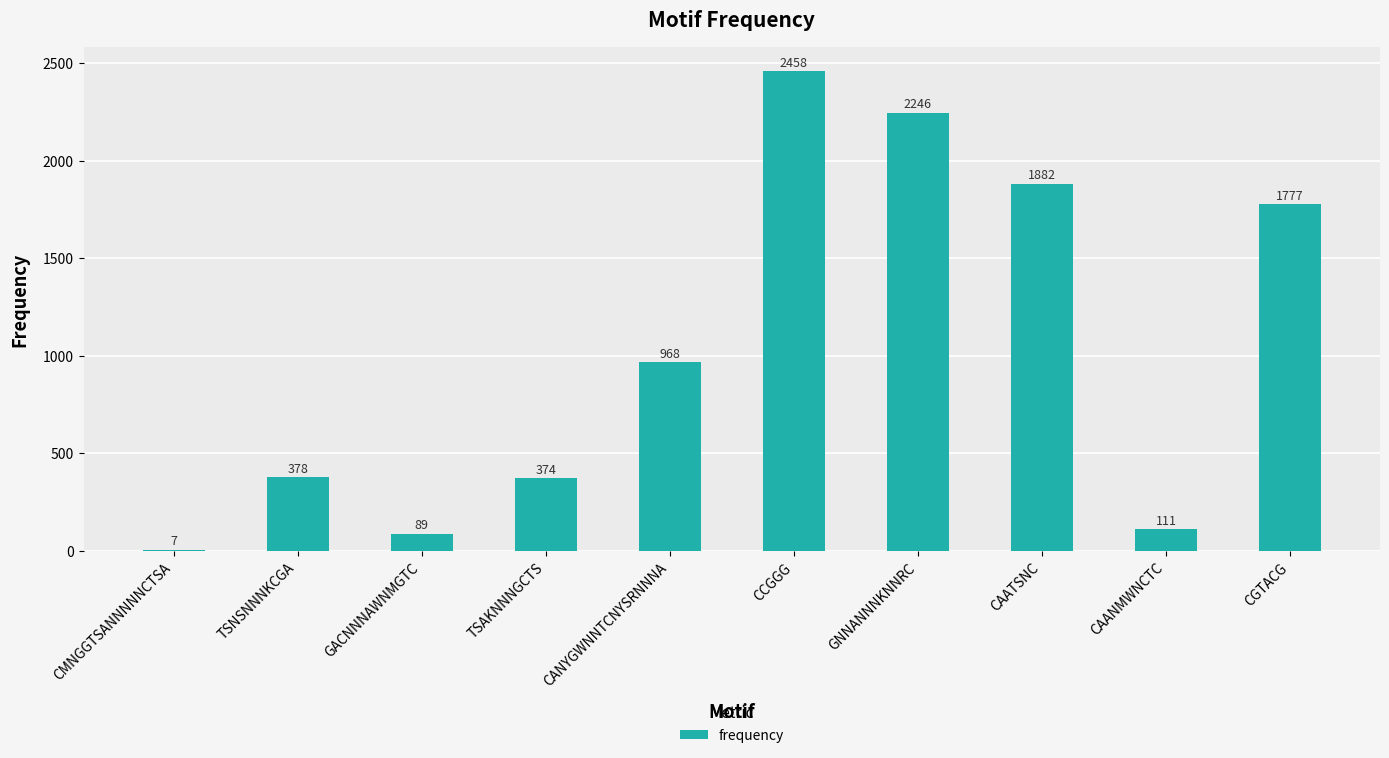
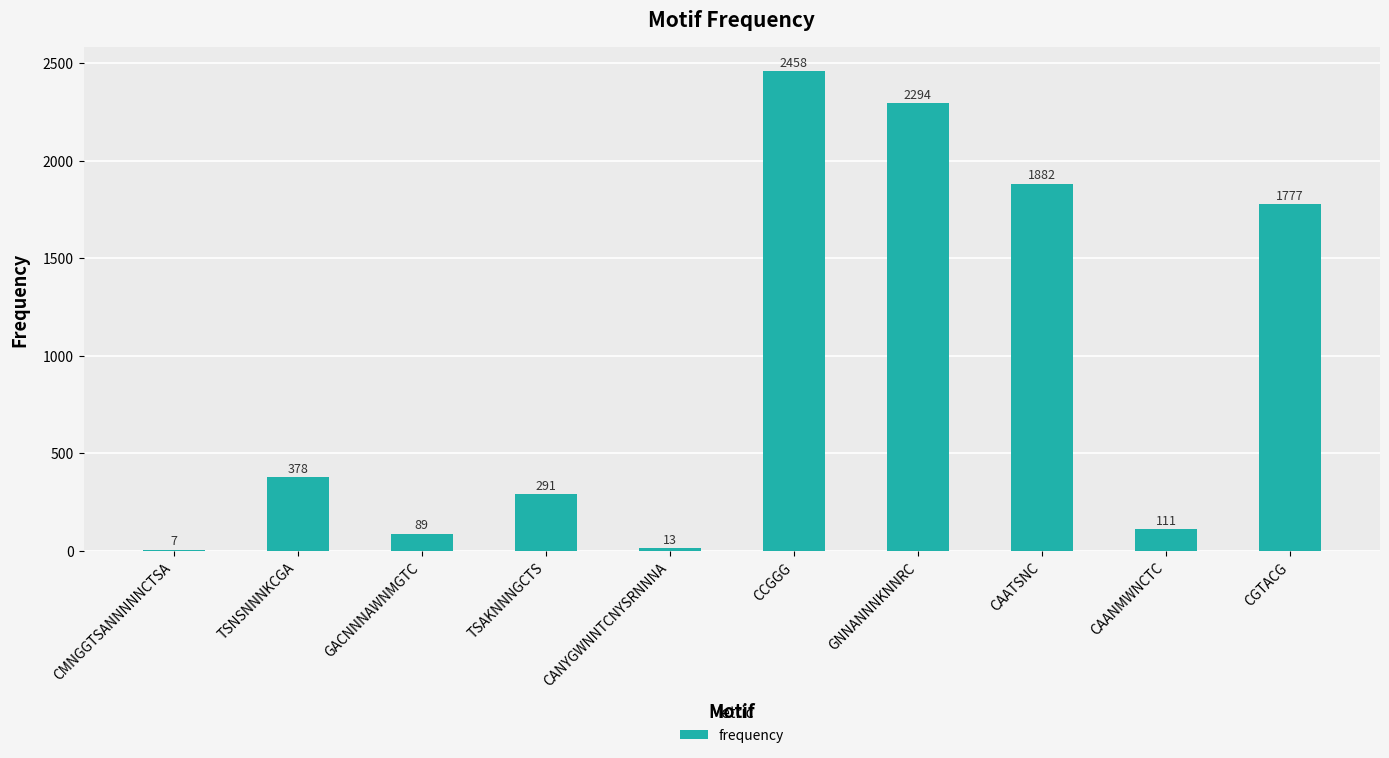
  {
    "CMNGGTSANNNNNCTSA": 7,
    "TSNSNNNKCGA": 378,
    "GACNNNAWNMGTC": 89,
-   "TSAKNNNGCTS": 374,
-   "CANYGWNNTCNYSRNNNA": 968,
+   "TSAKNNNGCTS": 291,
+   "CANYGWNNTCNYSRNNNA": 13,
    "CCGGG": 2458,
-   "GNNANNNKNNRC": 2246,
+   "GNNANNNKNNRC": 2294,
    "CAATSNC": 1882,
    "CAANMWNCTC": 111,
    "CGTACG": 1777
  }
